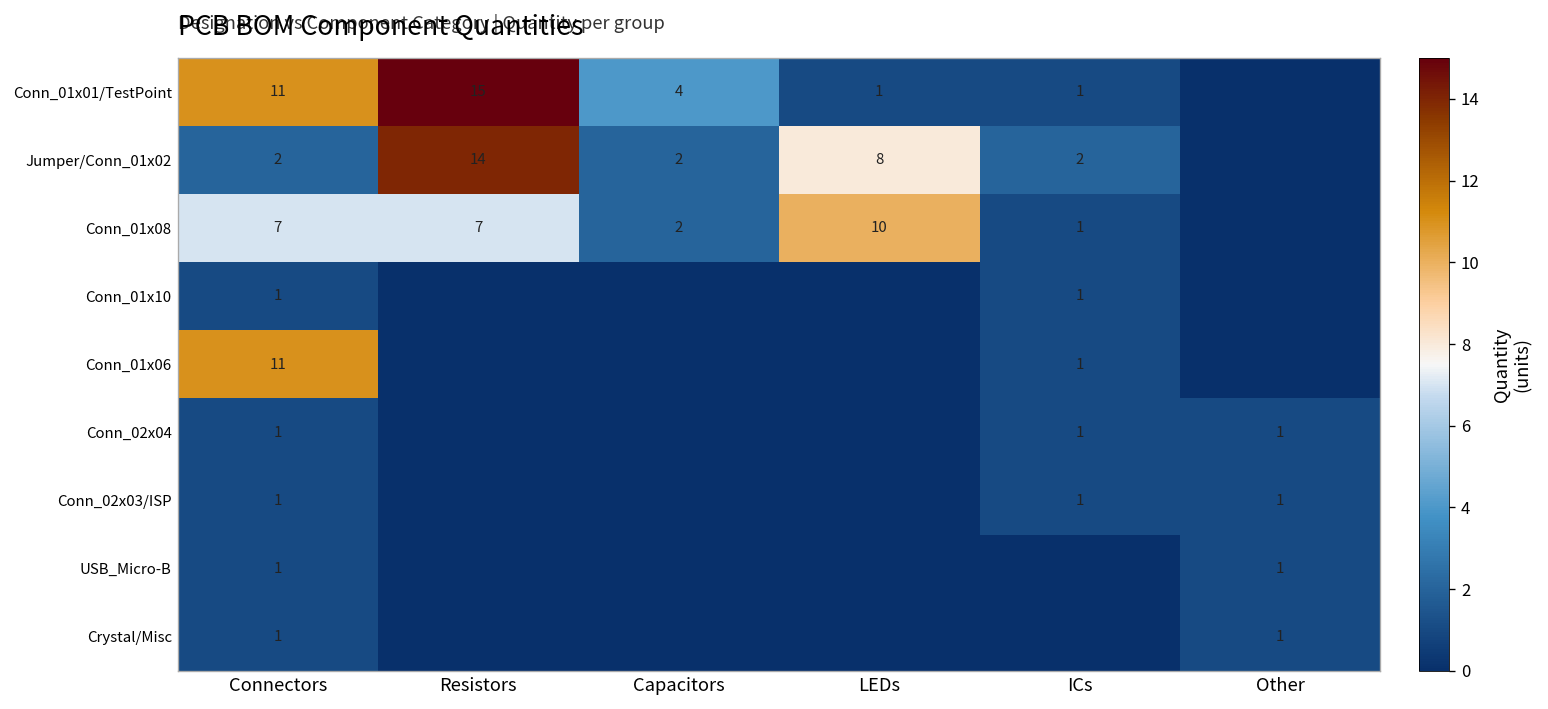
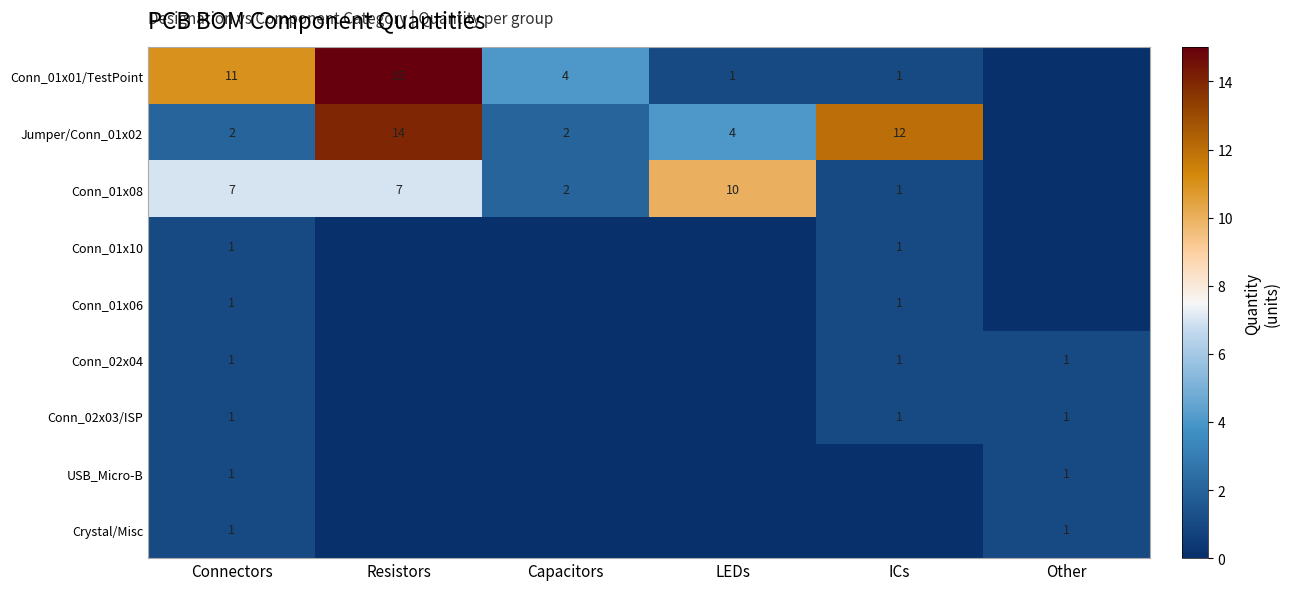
  {
    "Conn_01x01/TestPoint": {
      "Connectors": 11,
      "Resistors": 15,
      "Capacitors": 4,
      "LEDs": 1,
      "ICs": 1
    },
    "Jumper/Conn_01x02": {
      "Connectors": 2,
      "Resistors": 14,
      "Capacitors": 2,
-     "LEDs": 8,
-     "ICs": 2
+     "LEDs": 4,
+     "ICs": 12
    },
    "Conn_01x08": {
      "Connectors": 7,
      "Resistors": 7,
      "Capacitors": 2,
      "LEDs": 10,
      "ICs": 1
    },
    "Conn_01x10": {
      "Connectors": 1,
      "ICs": 1
    },
    "Conn_01x06": {
-     "Connectors": 11,
+     "Connectors": 1,
      "ICs": 1
    },
    "Conn_02x04": {
      "Connectors": 1,
      "ICs": 1,
      "Other": 1
    },
    "Conn_02x03/ISP": {
      "Connectors": 1,
      "ICs": 1,
      "Other": 1
    },
    "USB_Micro-B": {
      "Connectors": 1,
      "Other": 1
    },
    "Crystal/Misc": {
      "Connectors": 1,
      "Other": 1
    }
  }
